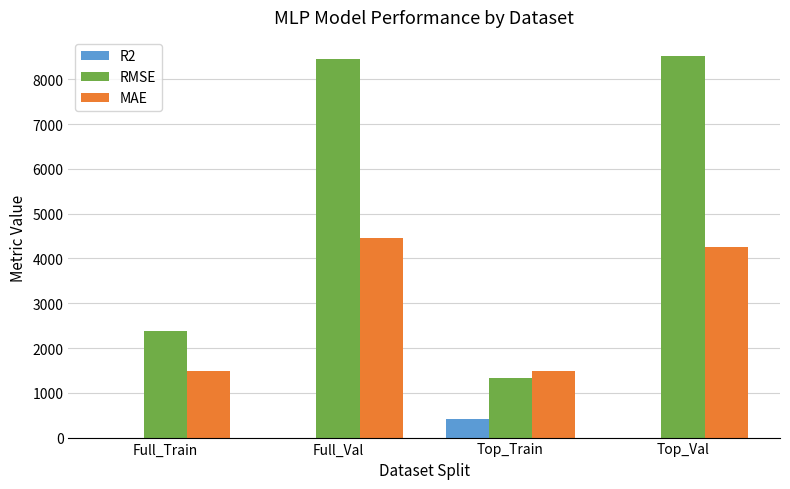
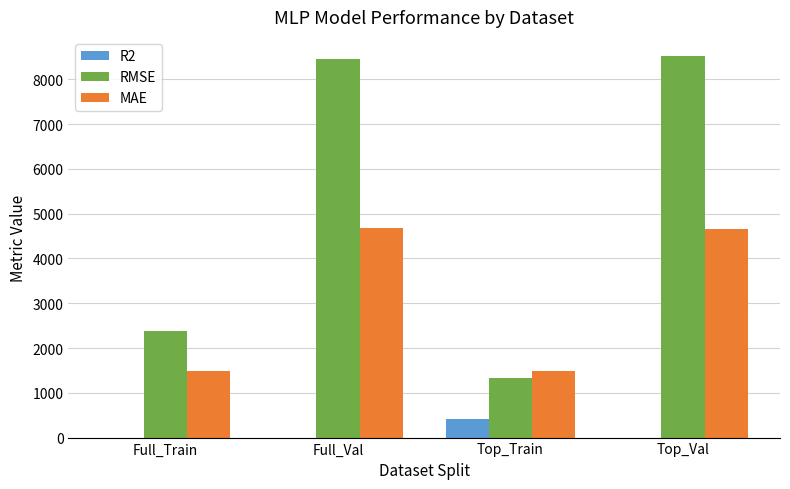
  {
    "R2": {
      "Top_Train": 400
    },
    "RMSE": {
      "Full_Train": 2400,
      "Full_Val": 8500,
      "Top_Train": 1300,
      "Top_Val": 8500
    },
    "MAE": {
      "Full_Train": 1500,
-     "Full_Val": 4500,
+     "Full_Val": 4700,
      "Top_Train": 1500,
-     "Top_Val": 4200
+     "Top_Val": 4700
    }
  }
